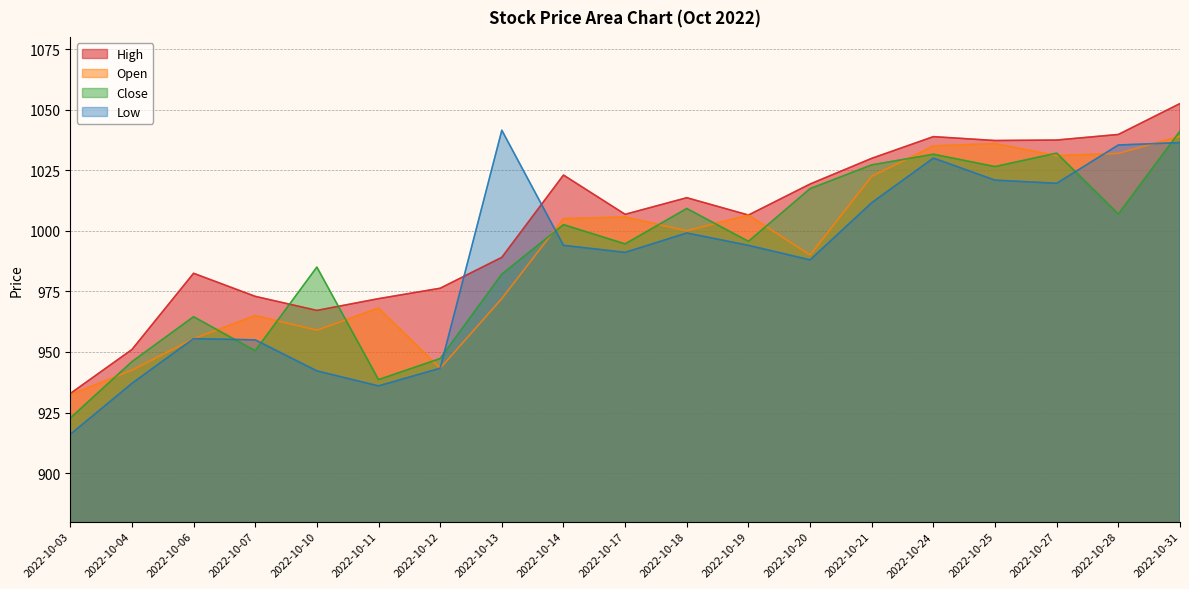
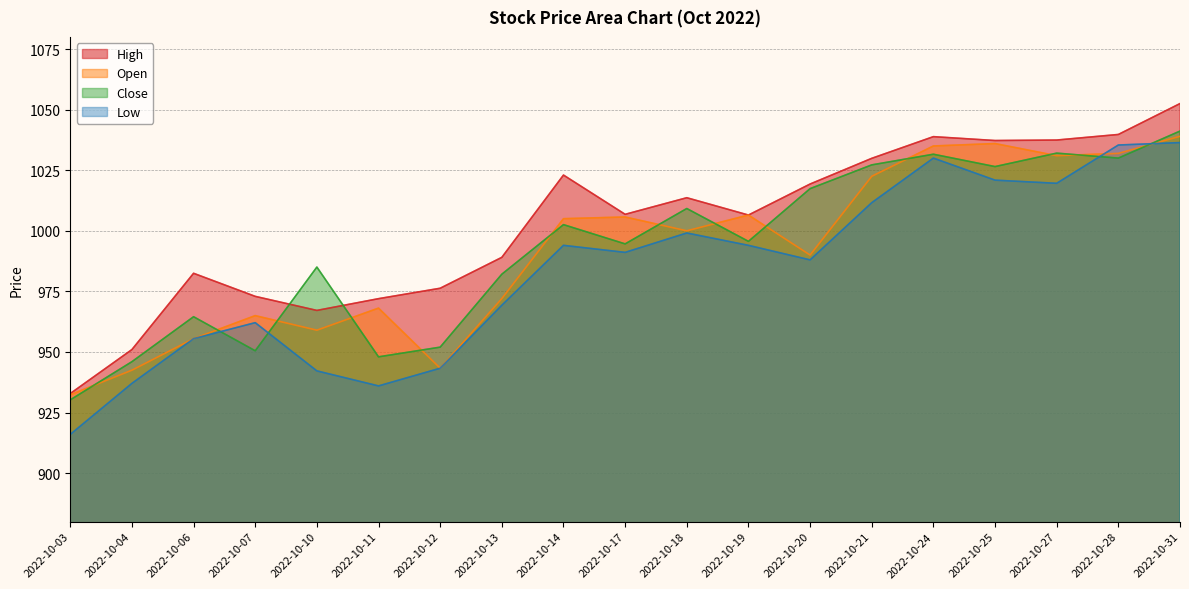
  {
    "High": {
      "2022-10-04": 951,
      "2022-10-06": 982,
      "2022-10-07": 973,
      "2022-10-10": 967,
      "2022-10-11": 972,
      "2022-10-12": 976,
      "2022-10-13": 989,
      "2022-10-14": 1023,
      "2022-10-17": 1007,
      "2022-10-18": 1014,
      "2022-10-20": 1019,
      "2022-10-21": 1030,
      "2022-10-24": 1039,
      "2022-10-25": 1037,
      "2022-10-27": 1037,
      "2022-10-28": 1040,
      "2022-10-31": 1053
    },
    "Open": {
      "2022-10-04": 943,
      "2022-10-07": 965,
      "2022-10-10": 959,
      "2022-10-11": 968,
      "2022-10-13": 972,
      "2022-10-14": 1005,
      "2022-10-17": 1006,
      "2022-10-20": 990,
      "2022-10-21": 1023,
      "2022-10-24": 1035,
      "2022-10-25": 1036,
      "2022-10-27": 1031,
      "2022-10-28": 1032,
      "2022-10-31": 1039
    },
    "Close": {
-     "2022-10-03": 923,
+     "2022-10-03": 930,
      "2022-10-04": 946,
      "2022-10-06": 965,
      "2022-10-07": 951,
      "2022-10-10": 985,
-     "2022-10-11": 939,
-     "2022-10-12": 947,
+     "2022-10-11": 948,
+     "2022-10-12": 952,
      "2022-10-13": 982,
      "2022-10-14": 1003,
      "2022-10-17": 995,
      "2022-10-18": 1009,
      "2022-10-19": 996,
      "2022-10-20": 1017,
      "2022-10-21": 1027,
      "2022-10-24": 1032,
      "2022-10-25": 1027,
      "2022-10-27": 1032,
-     "2022-10-28": 1007,
+     "2022-10-28": 1030,
      "2022-10-31": 1041
    },
    "Low": {
      "2022-10-03": 916,
      "2022-10-04": 937,
-     "2022-10-07": 955,
+     "2022-10-07": 962,
      "2022-10-10": 942,
      "2022-10-11": 936,
-     "2022-10-13": 1042,
+     "2022-10-13": 969,
      "2022-10-14": 994,
      "2022-10-17": 991,
      "2022-10-19": 994,
      "2022-10-20": 988,
      "2022-10-21": 1012,
      "2022-10-24": 1030,
      "2022-10-25": 1021,
      "2022-10-27": 1020,
      "2022-10-28": 1035,
      "2022-10-31": 1036
    }
  }
